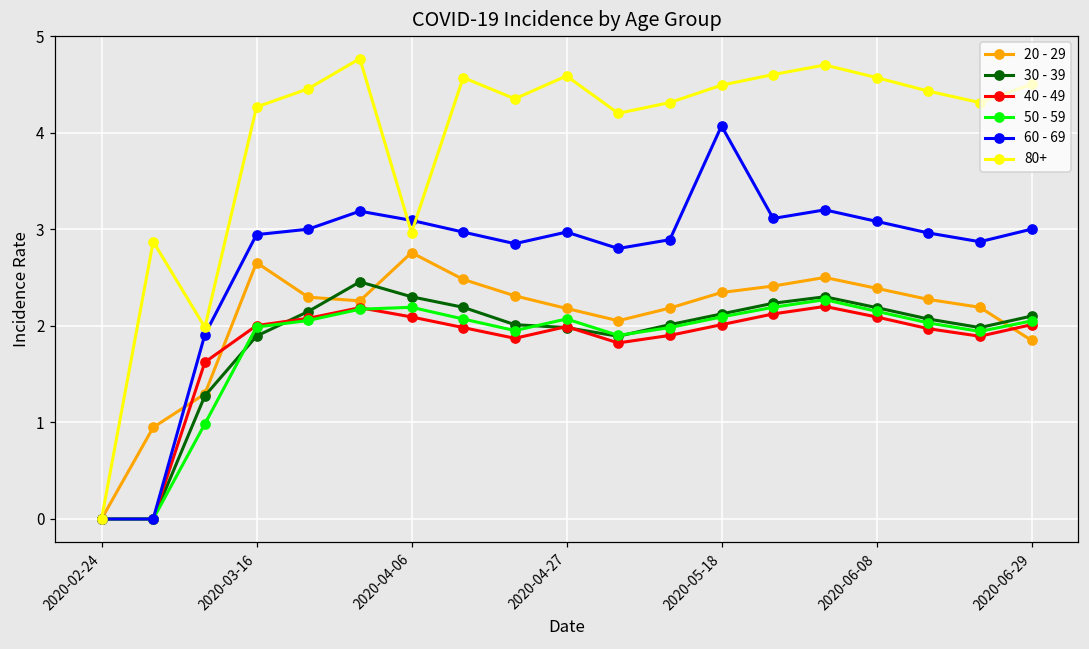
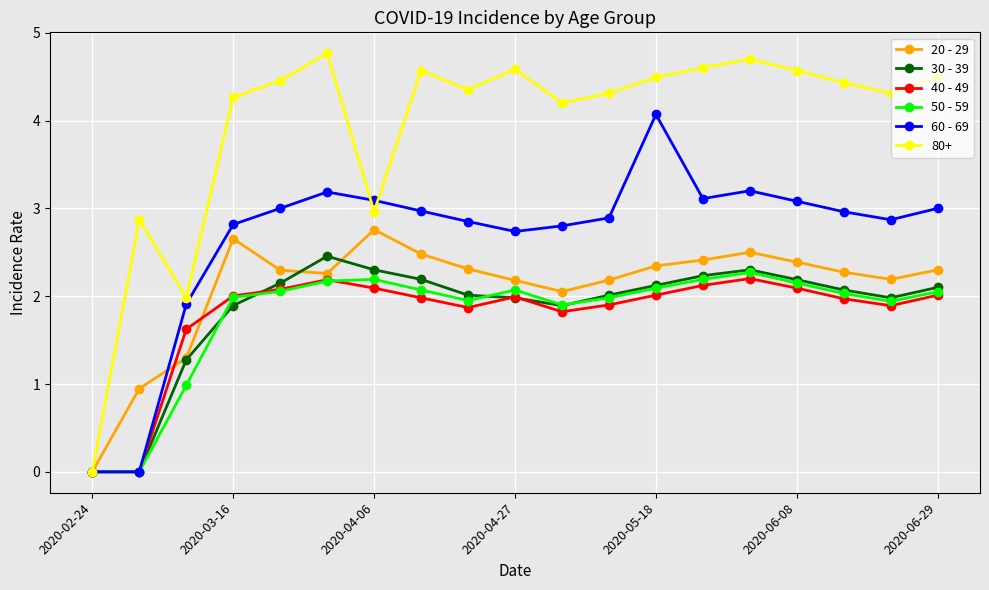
  {
    "20 - 29": {
      "2020-03-16": 2.7,
      "2020-04-06": 2.8,
      "2020-04-27": 2.2,
      "2020-05-18": 2.3,
      "2020-06-08": 2.4,
-     "2020-06-29": 1.8
+     "2020-06-29": 2.3
    },
    "30 - 39": {
      "2020-03-16": 1.9,
      "2020-04-06": 2.3,
      "2020-05-18": 2.1,
      "2020-06-08": 2.2,
      "2020-06-29": 2.1
    },
    "40 - 49": {
      "2020-04-06": 2.1,
      "2020-05-18": 2.0,
      "2020-06-08": 2.1,
      "2020-06-29": 2.0
    },
    "50 - 59": {
      "2020-04-06": 2.2,
      "2020-04-27": 2.1,
      "2020-05-18": 2.1,
      "2020-06-08": 2.2,
      "2020-06-29": 2.1
    },
    "60 - 69": {
-     "2020-03-16": 2.9,
+     "2020-03-16": 2.8,
      "2020-04-06": 3.1,
-     "2020-04-27": 3.0,
+     "2020-04-27": 2.7,
      "2020-05-18": 4.1,
      "2020-06-08": 3.1,
      "2020-06-29": 3.0
    },
    "80+": {
      "2020-03-16": 4.3,
      "2020-04-06": 3.0,
      "2020-04-27": 4.6,
      "2020-05-18": 4.5,
      "2020-06-08": 4.6
    }
  }
